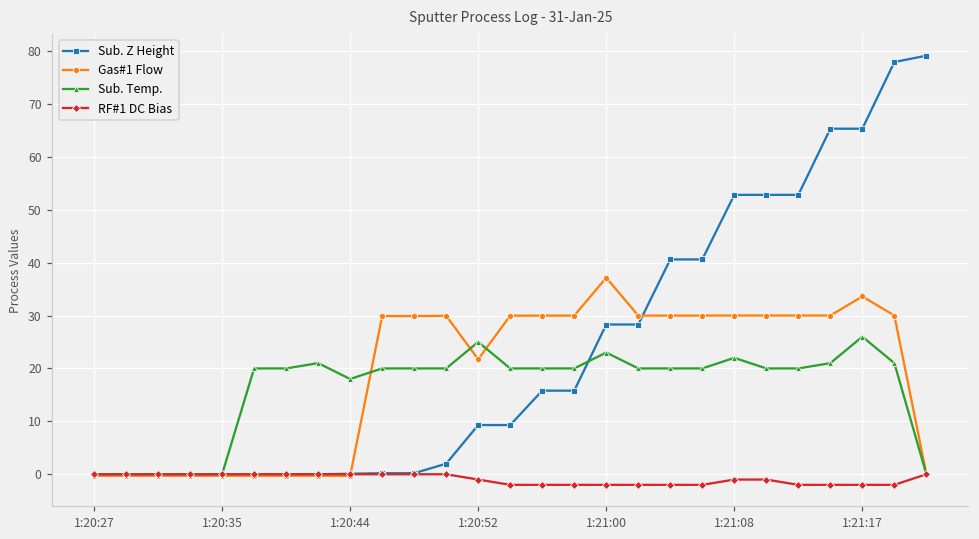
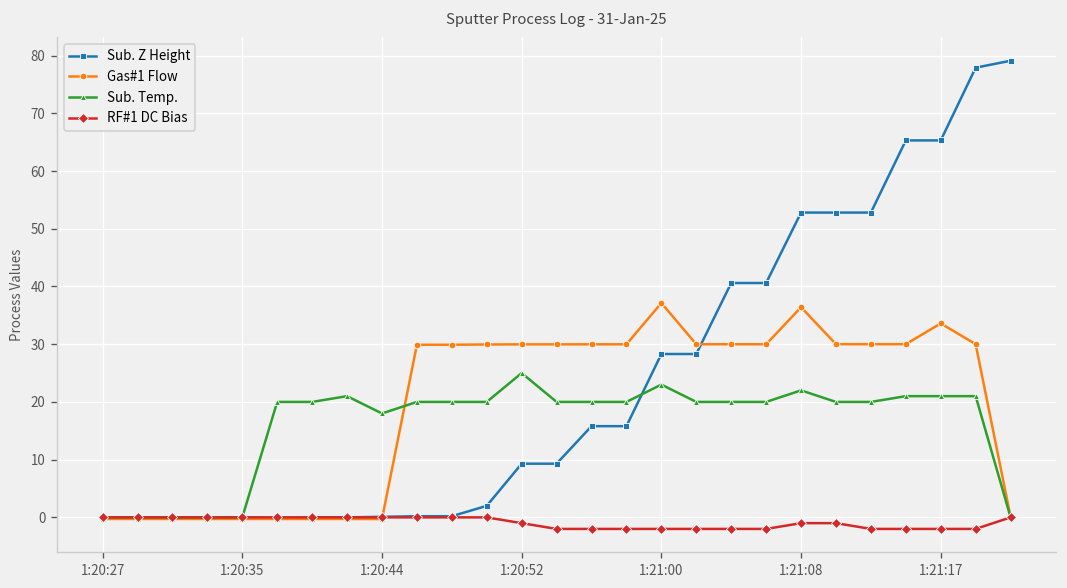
  {
    "Sub. Z Height": {
      "1:20:52": 9,
      "1:21:00": 28,
      "1:21:08": 53,
      "1:21:17": 65
    },
    "Gas#1 Flow": {
-     "1:20:52": 22,
+     "1:20:52": 30,
      "1:21:00": 37,
-     "1:21:08": 30,
+     "1:21:08": 36,
      "1:21:17": 34
    },
    "Sub. Temp.": {
      "1:20:44": 18,
      "1:20:52": 25,
      "1:21:00": 23,
      "1:21:08": 22,
-     "1:21:17": 26
+     "1:21:17": 21
    },
    "RF#1 DC Bias": {
      "1:20:52": -1,
      "1:21:00": -2,
      "1:21:08": -1,
      "1:21:17": -2
    }
  }
